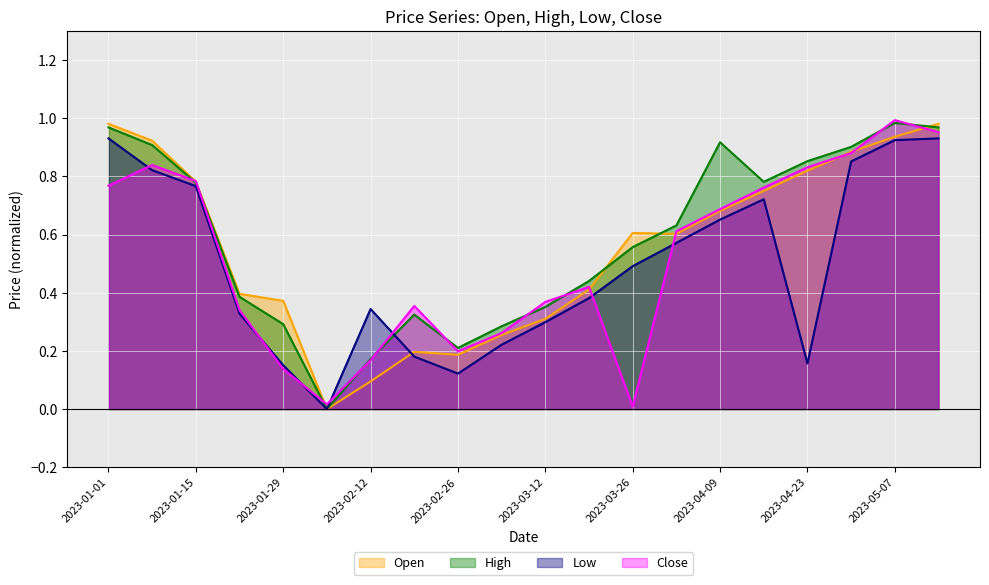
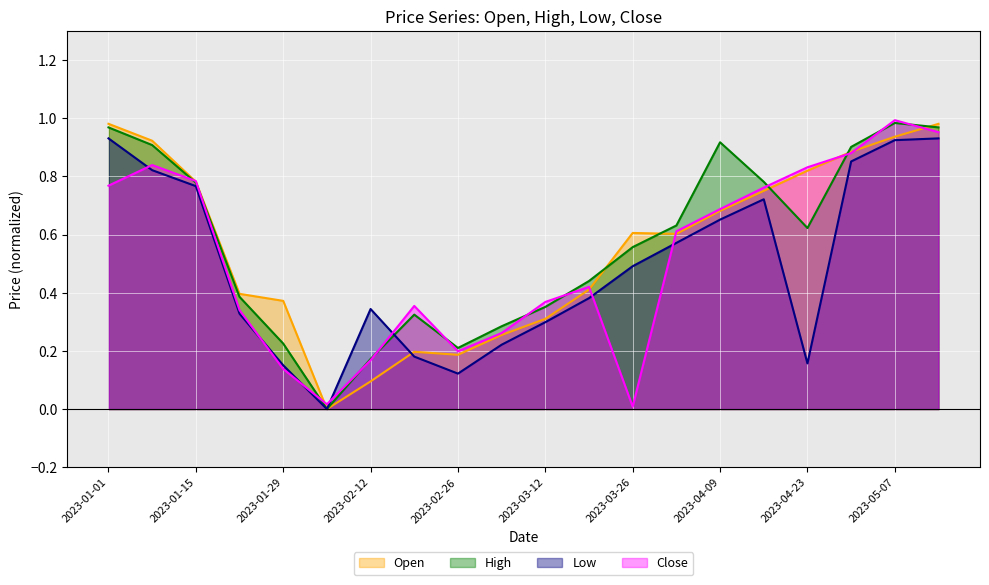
  {
    "Open": {
      "2023-01-01": 0.98,
      "2023-01-29": 0.37,
      "2023-02-12": 0.10,
      "2023-02-26": 0.19,
      "2023-03-12": 0.31,
      "2023-03-26": 0.61,
      "2023-04-23": 0.82,
      "2023-05-07": 0.94
    },
    "High": {
      "2023-01-01": 0.97,
-     "2023-01-29": 0.29,
+     "2023-01-29": 0.23,
      "2023-02-26": 0.21,
      "2023-03-12": 0.35,
      "2023-03-26": 0.56,
      "2023-04-09": 0.92,
-     "2023-04-23": 0.85,
+     "2023-04-23": 0.62,
      "2023-05-07": 0.98
    },
    "Low": {
      "2023-01-01": 0.93,
      "2023-01-15": 0.77,
      "2023-01-29": 0.15,
      "2023-02-12": 0.34,
      "2023-02-26": 0.12,
      "2023-03-12": 0.30,
      "2023-03-26": 0.49,
      "2023-04-09": 0.65,
      "2023-04-23": 0.16,
      "2023-05-07": 0.92
    },
    "Close": {
      "2023-01-01": 0.77,
      "2023-01-29": 0.14,
      "2023-02-26": 0.20,
      "2023-03-12": 0.37,
      "2023-03-26": 0.01,
      "2023-04-23": 0.83,
      "2023-05-07": 0.99
    }
  }
